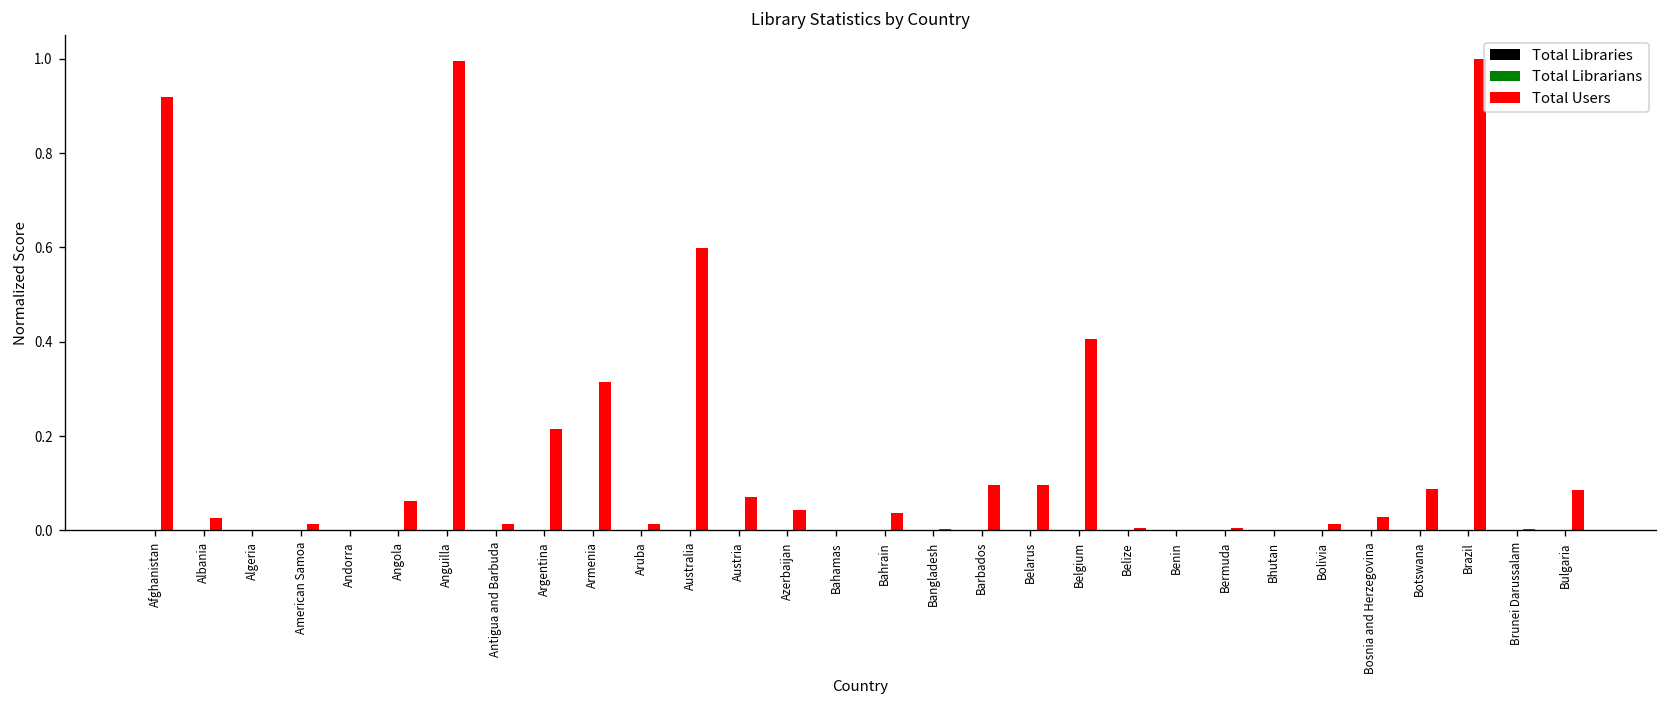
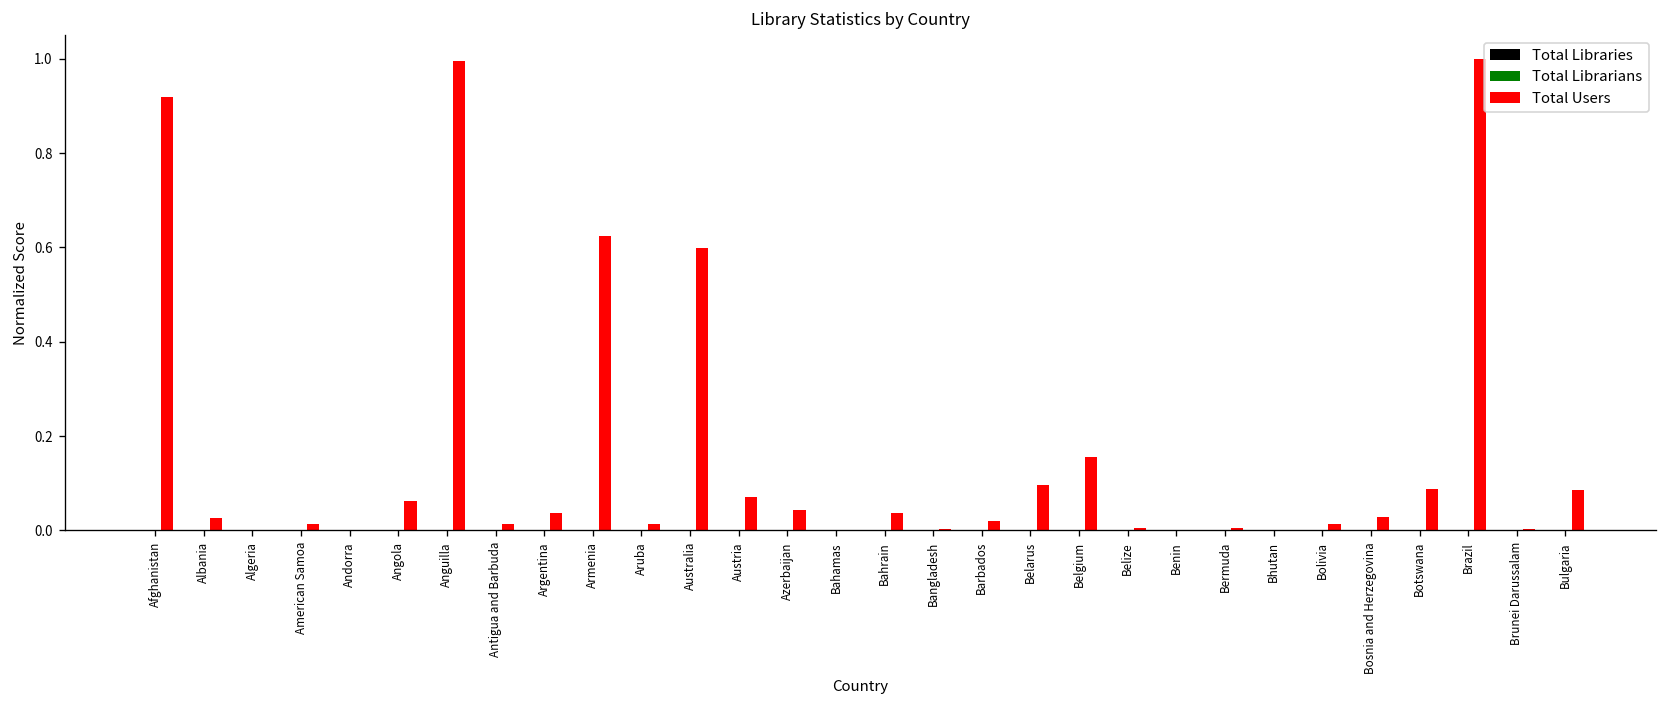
  {
    "Total Users": {
      "Afghanistan": 0.92,
      "Albania": 0.03,
      "American Samoa": 0.01,
      "Angola": 0.06,
      "Anguilla": 1.00,
      "Antigua and Barbuda": 0.01,
-     "Argentina": 0.22,
-     "Armenia": 0.32,
+     "Argentina": 0.04,
+     "Armenia": 0.63,
      "Aruba": 0.01,
      "Australia": 0.60,
      "Austria": 0.07,
      "Azerbaijan": 0.04,
      "Bahrain": 0.04,
-     "Barbados": 0.10,
+     "Barbados": 0.02,
      "Belarus": 0.10,
-     "Belgium": 0.41,
+     "Belgium": 0.16,
      "Bolivia": 0.01,
      "Bosnia and Herzegovina": 0.03,
      "Botswana": 0.09,
      "Brazil": 1.00,
      "Bulgaria": 0.08
    }
  }
